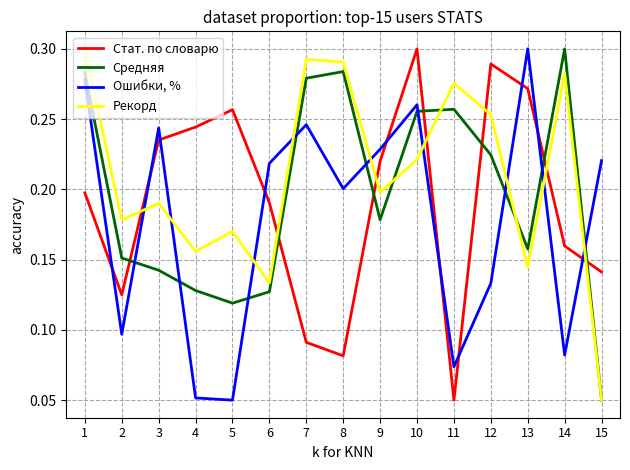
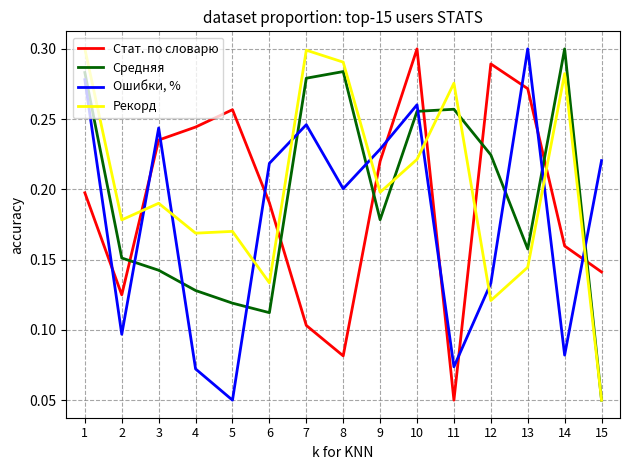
  {
    "Стат. по словарю": {
      "1": 0.198,
      "2": 0.125,
      "3": 0.235,
      "4": 0.244,
      "5": 0.257,
      "6": 0.191,
-     "7": 0.091,
+     "7": 0.103,
      "8": 0.082,
      "9": 0.220,
      "10": 0.300,
      "11": 0.050,
      "12": 0.289,
      "13": 0.272,
      "14": 0.160,
      "15": 0.141
    },
    "Средняя": {
      "2": 0.151,
      "3": 0.142,
      "4": 0.128,
      "5": 0.119,
-     "6": 0.127,
+     "6": 0.112,
      "7": 0.279,
      "8": 0.284,
      "9": 0.178,
      "10": 0.256,
      "11": 0.257,
      "12": 0.225,
      "13": 0.158,
      "14": 0.300
    },
    "Ошибки, %": {
      "2": 0.097,
      "3": 0.244,
-     "4": 0.052,
+     "4": 0.072,
      "5": 0.050,
      "6": 0.219,
      "7": 0.246,
      "8": 0.200,
      "9": 0.229,
      "10": 0.260,
      "11": 0.074,
      "12": 0.133,
      "13": 0.300,
      "14": 0.082,
      "15": 0.221
    },
    "Рекорд": {
      "2": 0.178,
      "3": 0.190,
-     "4": 0.156,
+     "4": 0.169,
      "5": 0.170,
      "6": 0.133,
-     "7": 0.293,
+     "7": 0.299,
      "8": 0.291,
      "9": 0.198,
      "10": 0.221,
      "11": 0.276,
-     "12": 0.253,
+     "12": 0.121,
      "13": 0.145,
      "14": 0.282
    }
  }
